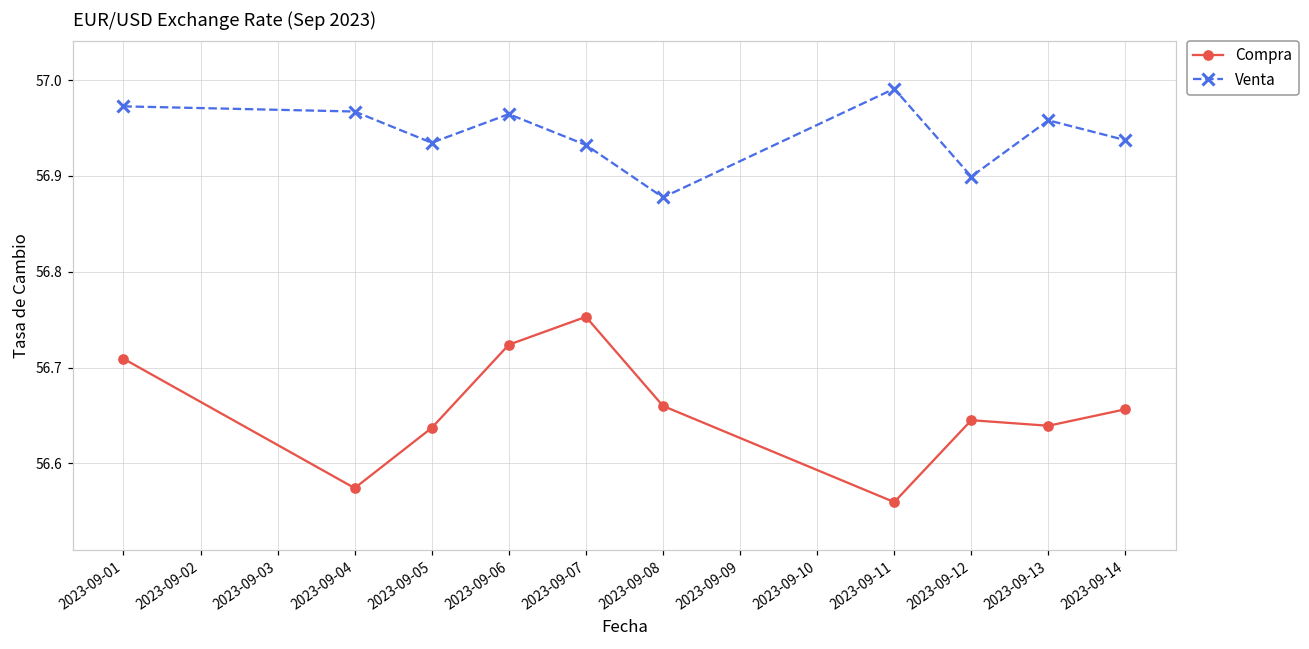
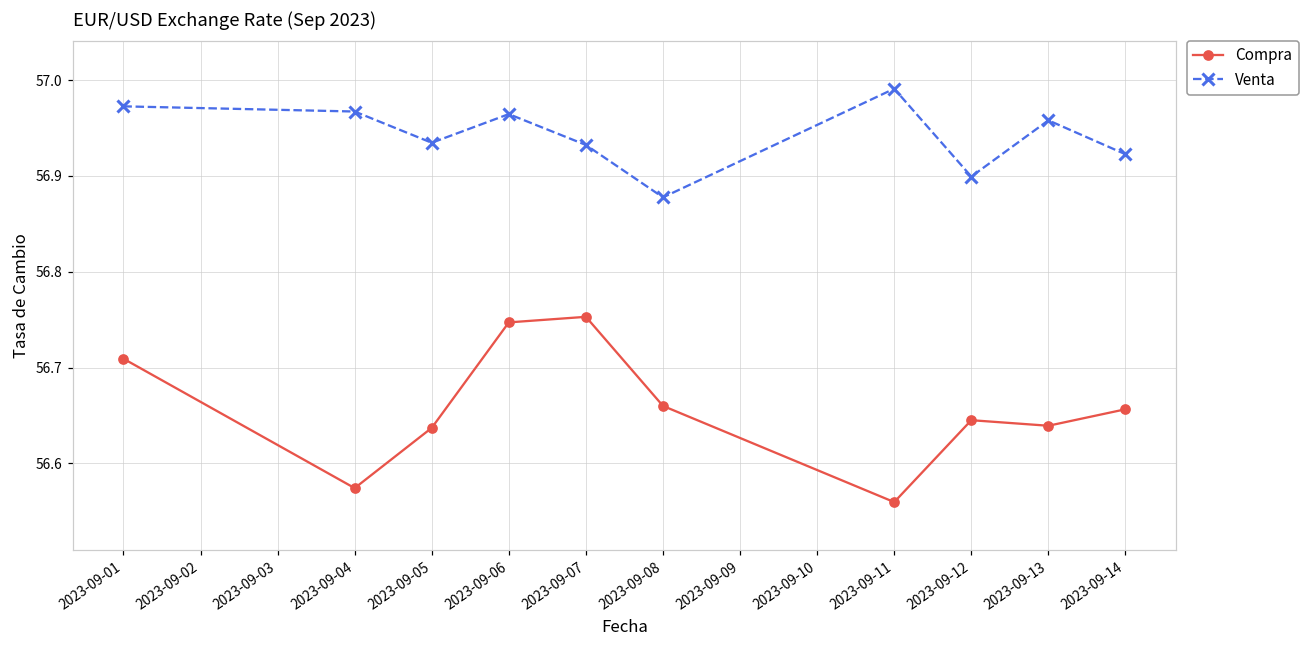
  {
    "Compra": {
      "2023-09-01": 56.71,
      "2023-09-04": 56.57,
      "2023-09-05": 56.64,
-     "2023-09-06": 56.72,
+     "2023-09-06": 56.75,
      "2023-09-07": 56.75,
      "2023-09-08": 56.66,
      "2023-09-11": 56.56,
      "2023-09-12": 56.65,
      "2023-09-13": 56.64,
      "2023-09-14": 56.66
    },
    "Venta": {
      "2023-09-01": 56.97,
      "2023-09-04": 56.97,
      "2023-09-05": 56.93,
      "2023-09-06": 56.96,
      "2023-09-07": 56.93,
      "2023-09-08": 56.88,
      "2023-09-11": 56.99,
      "2023-09-12": 56.90,
      "2023-09-13": 56.96,
-     "2023-09-14": 56.94
+     "2023-09-14": 56.92
    }
  }
